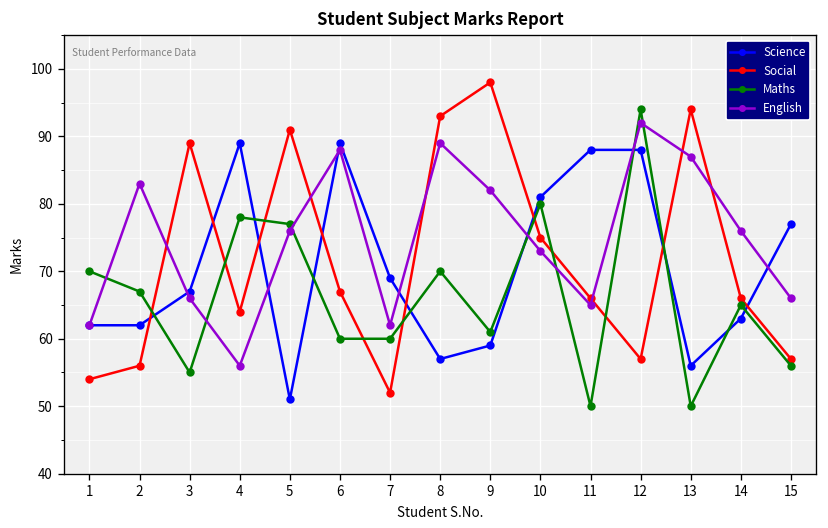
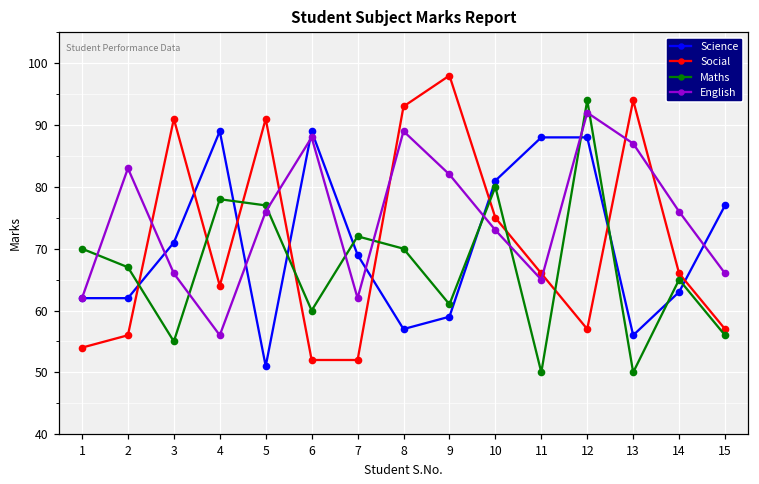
  {
    "Science": {
      "2": 62,
-     "3": 67,
+     "3": 71,
      "4": 89,
      "5": 51,
      "6": 89,
      "7": 69,
      "8": 57,
      "9": 59,
      "10": 81,
      "11": 88,
      "12": 88,
      "13": 56,
      "14": 63,
      "15": 77
    },
    "Social": {
      "1": 54,
      "2": 56,
-     "3": 89,
+     "3": 91,
      "4": 64,
      "5": 91,
-     "6": 67,
+     "6": 52,
      "7": 52,
      "8": 93,
      "9": 98,
      "10": 75,
      "11": 66,
      "12": 57,
      "13": 94,
      "14": 66,
      "15": 57
    },
    "Maths": {
      "1": 70,
      "2": 67,
      "3": 55,
      "4": 78,
      "5": 77,
      "6": 60,
-     "7": 60,
+     "7": 72,
      "8": 70,
      "9": 61,
      "10": 80,
      "11": 50,
      "12": 94,
      "13": 50,
      "14": 65,
      "15": 56
    },
    "English": {
      "2": 83,
      "3": 66,
      "4": 56,
      "5": 76,
      "6": 88,
      "7": 62,
      "8": 89,
      "9": 82,
      "10": 73,
      "11": 65,
      "12": 92,
      "13": 87,
      "14": 76,
      "15": 66
    }
  }
